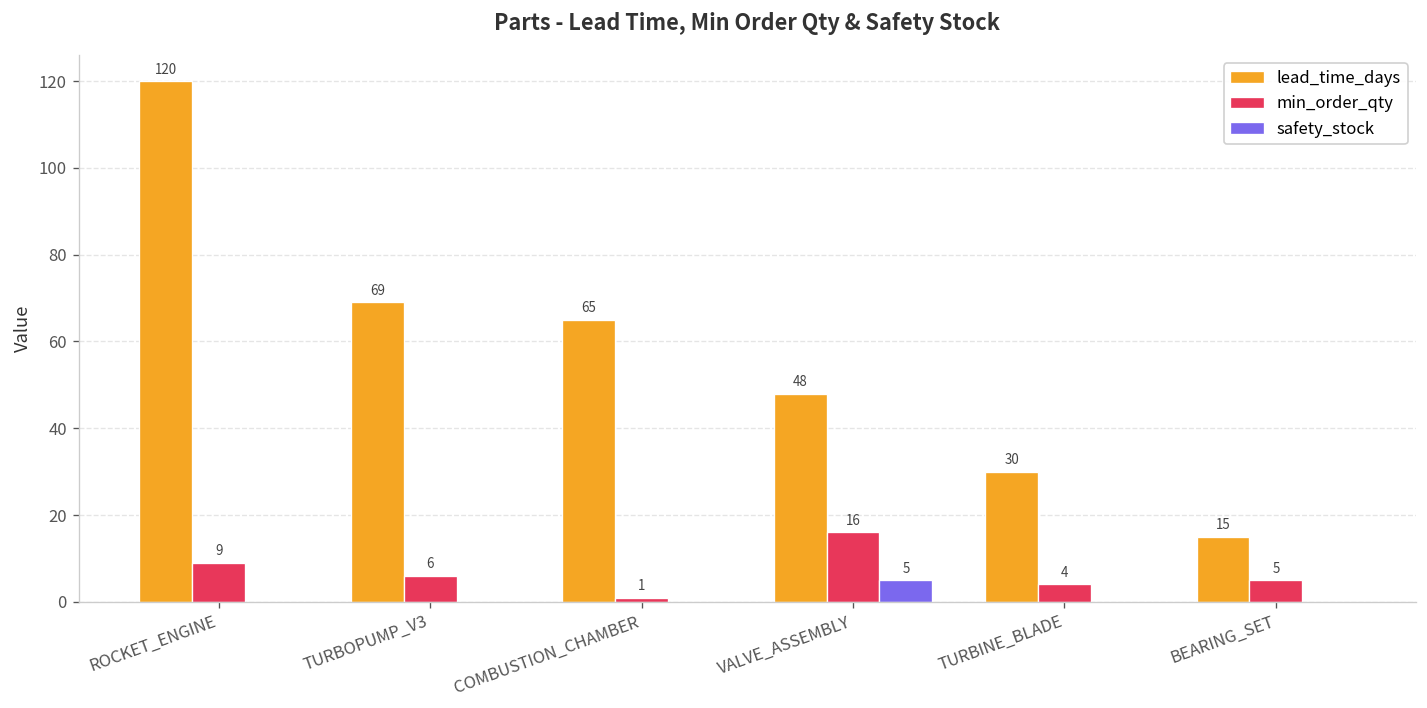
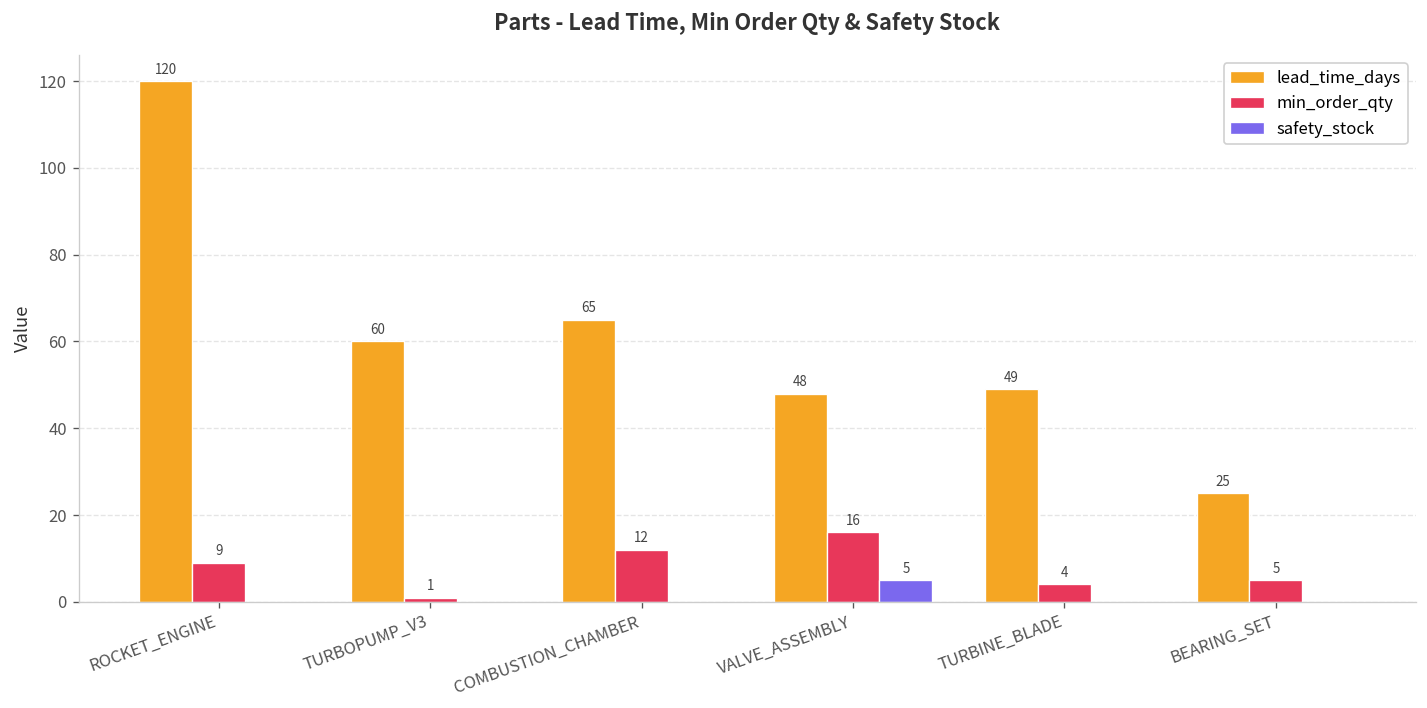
  {
    "lead_time_days": {
      "ROCKET_ENGINE": 120,
-     "TURBOPUMP_V3": 69,
+     "TURBOPUMP_V3": 60,
      "COMBUSTION_CHAMBER": 65,
      "VALVE_ASSEMBLY": 48,
-     "TURBINE_BLADE": 30,
-     "BEARING_SET": 15
+     "TURBINE_BLADE": 49,
+     "BEARING_SET": 25
    },
    "min_order_qty": {
      "ROCKET_ENGINE": 9,
-     "TURBOPUMP_V3": 6,
-     "COMBUSTION_CHAMBER": 1,
+     "TURBOPUMP_V3": 1,
+     "COMBUSTION_CHAMBER": 12,
      "VALVE_ASSEMBLY": 16,
      "TURBINE_BLADE": 4,
      "BEARING_SET": 5
    },
    "safety_stock": {
      "VALVE_ASSEMBLY": 5
    }
  }
